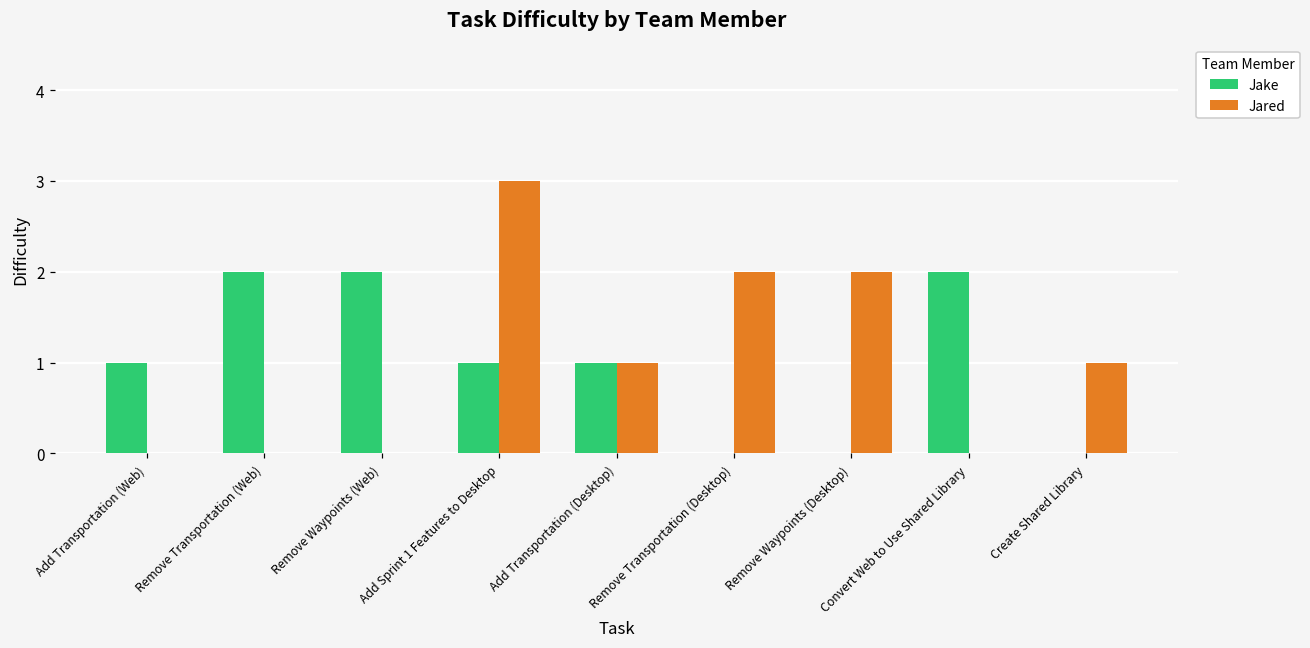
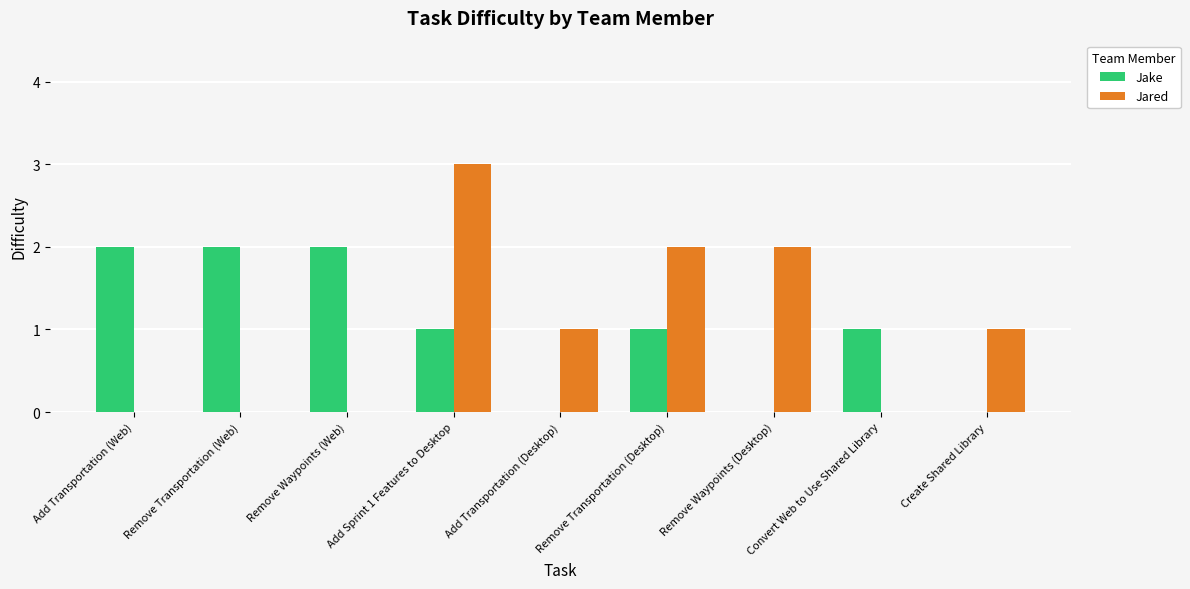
  {
    "Jake": {
-     "Add Transportation (Web)": 1,
+     "Add Transportation (Web)": 2,
      "Remove Transportation (Web)": 2,
      "Remove Waypoints (Web)": 2,
      "Add Sprint 1 Features to Desktop": 1,
-     "Add Transportation (Desktop)": 1,
-     "Remove Transportation (Desktop)": 0,
+     "Add Transportation (Desktop)": 0,
+     "Remove Transportation (Desktop)": 1,
      "Remove Waypoints (Desktop)": 0,
-     "Convert Web to Use Shared Library": 2,
+     "Convert Web to Use Shared Library": 1,
      "Create Shared Library": 0
    },
    "Jared": {
      "Add Transportation (Web)": 0,
      "Remove Transportation (Web)": 0,
      "Remove Waypoints (Web)": 0,
      "Add Sprint 1 Features to Desktop": 3,
      "Add Transportation (Desktop)": 1,
      "Remove Transportation (Desktop)": 2,
      "Remove Waypoints (Desktop)": 2,
      "Convert Web to Use Shared Library": 0,
      "Create Shared Library": 1
    }
  }
